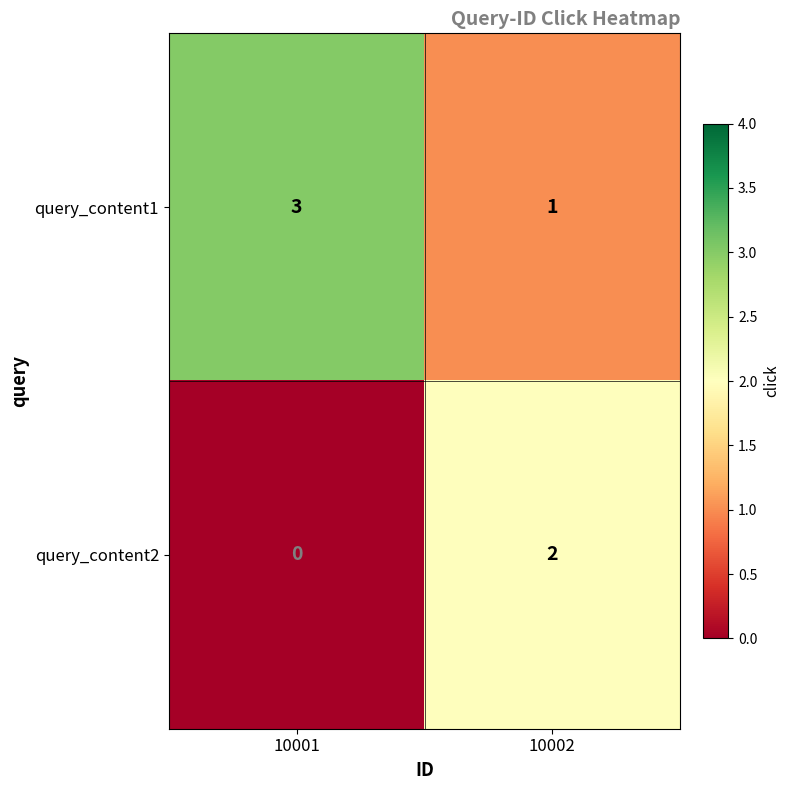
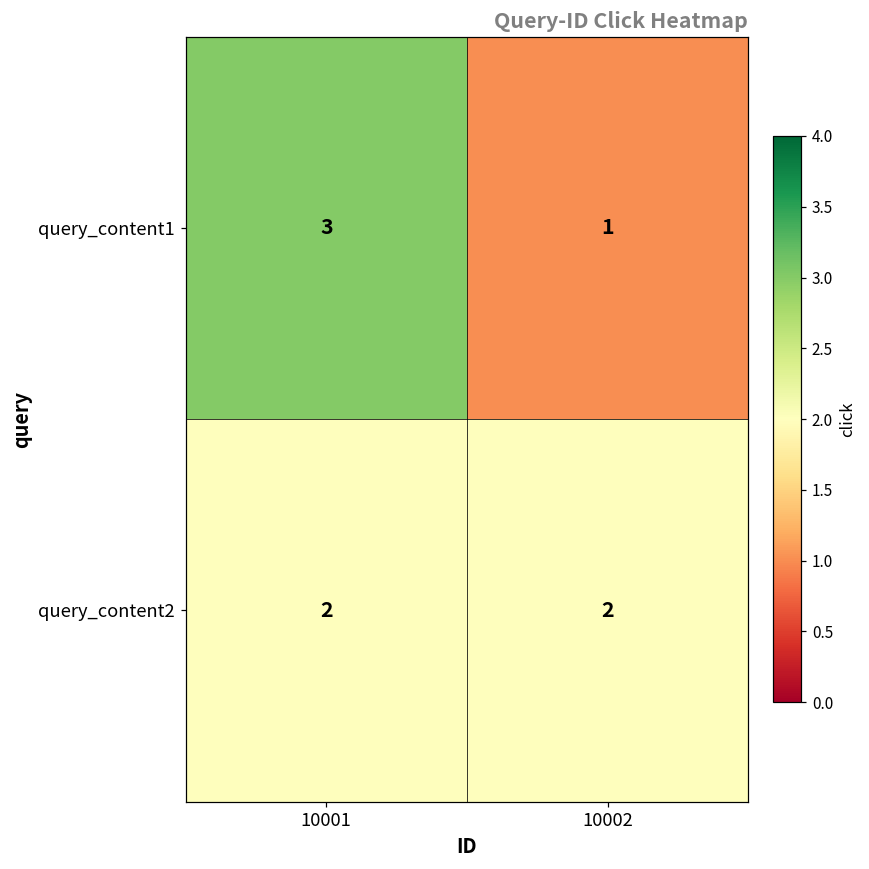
  {
    "query_content1": {
      "10001": 3,
      "10002": 1
    },
    "query_content2": {
-     "10001": 0,
+     "10001": 2,
      "10002": 2
    }
  }
